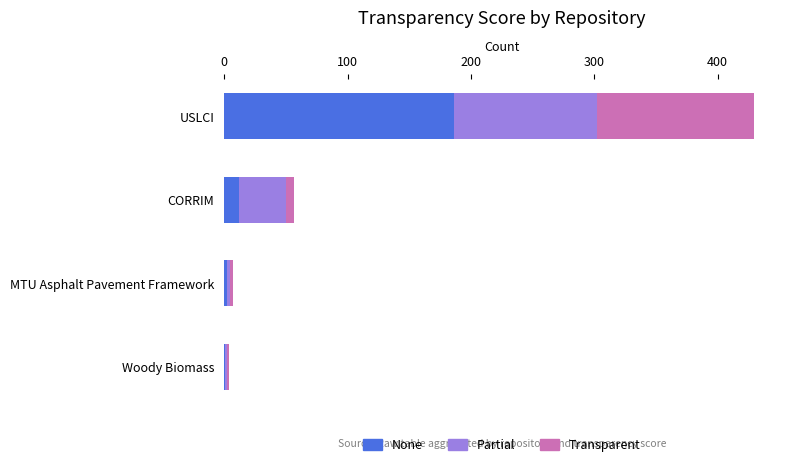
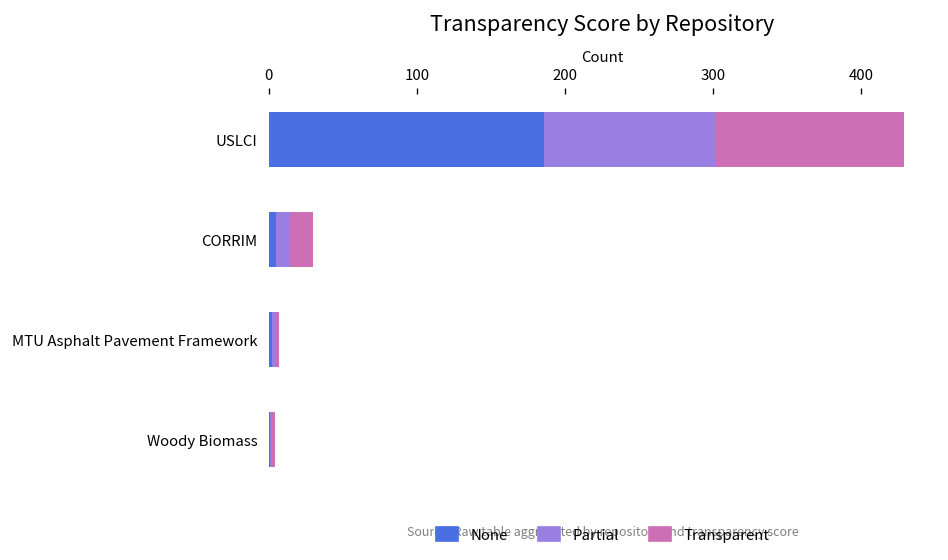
  {
    "None": {
      "USLCI": 186,
-     "CORRIM": 12
+     "CORRIM": 5
    },
    "Partial": {
      "USLCI": 116,
-     "CORRIM": 38,
+     "CORRIM": 9,
      "MTU Asphalt Pavement Framework": 3
    },
    "Transparent": {
      "USLCI": 127,
-     "CORRIM": 7
+     "CORRIM": 16
    }
  }
